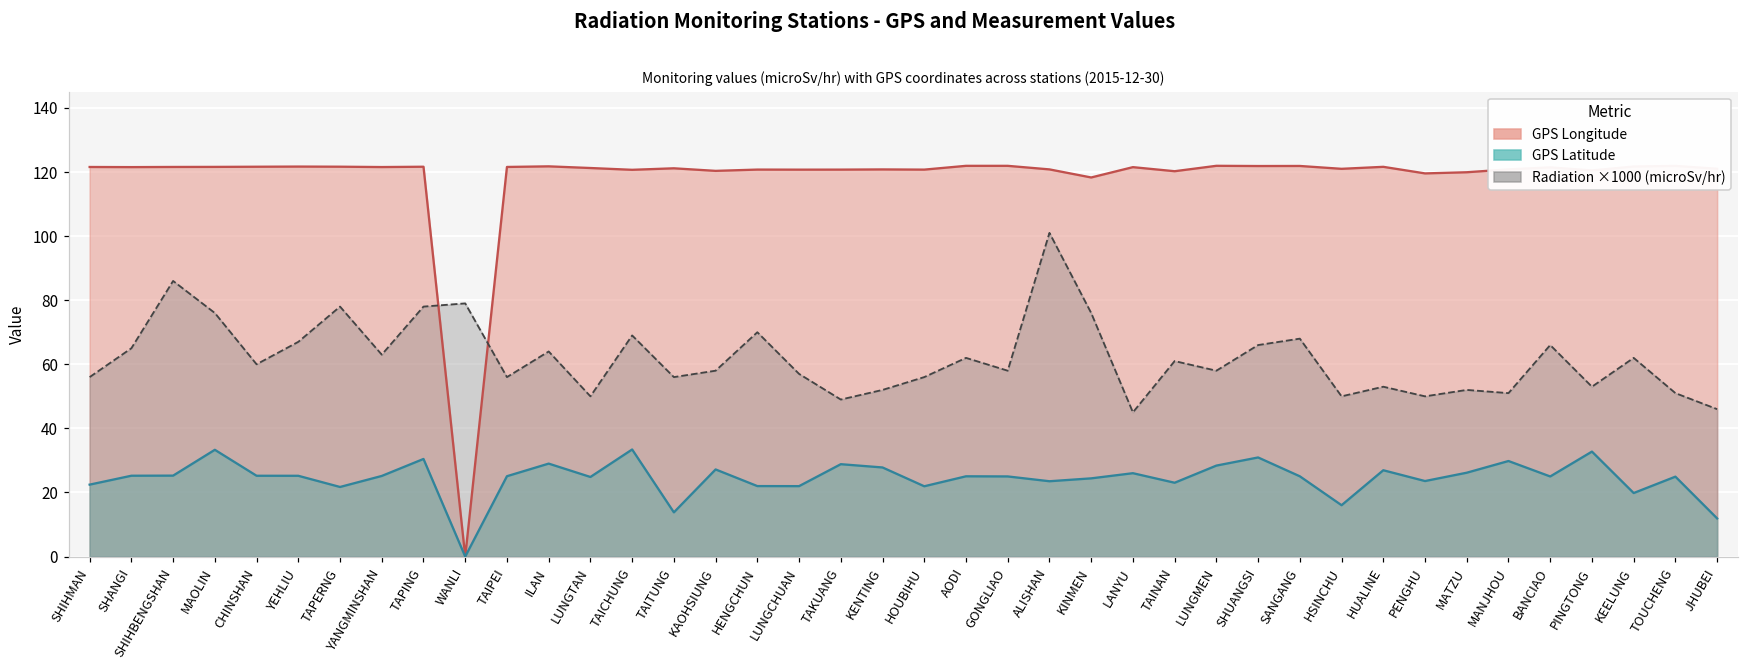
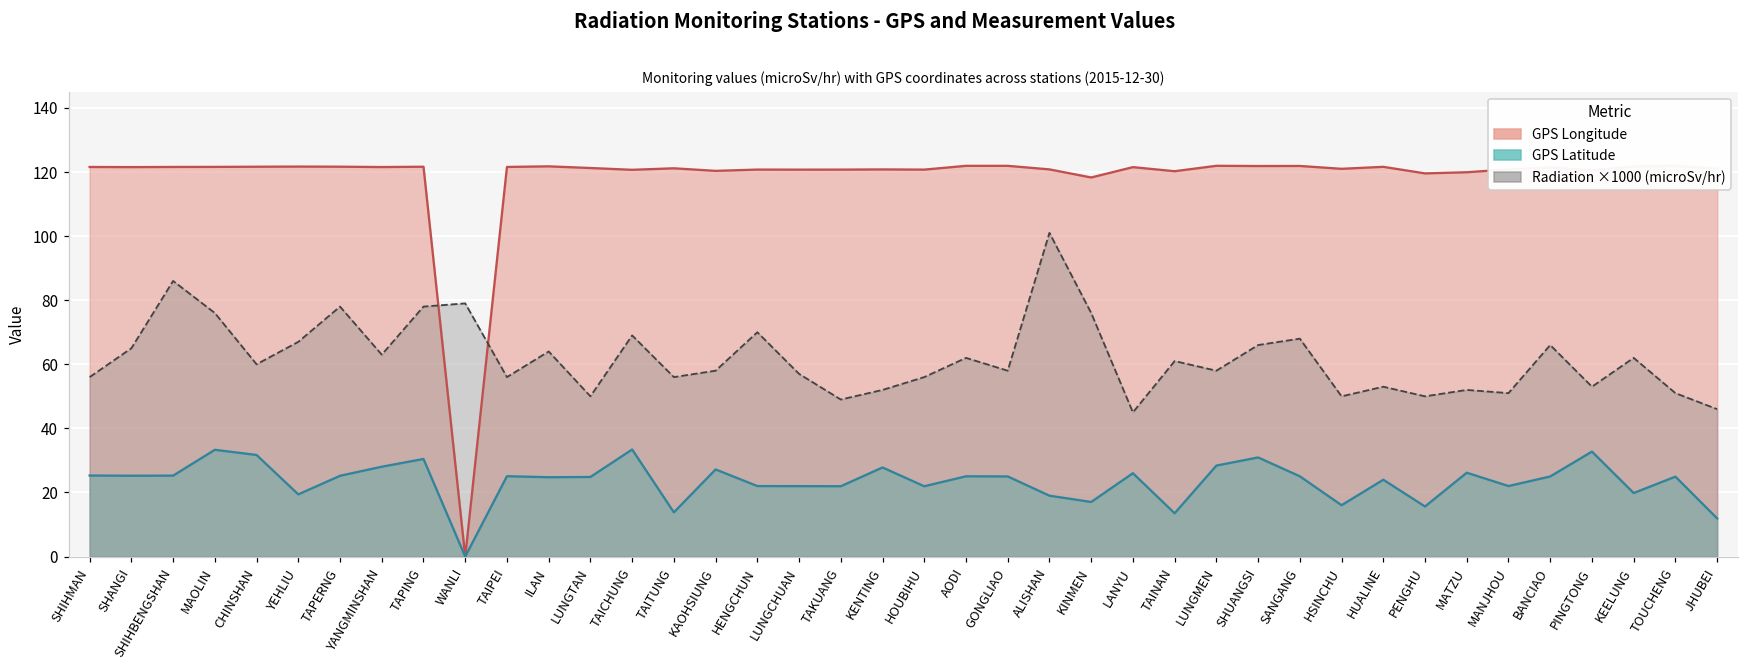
  {
    "GPS Latitude": {
-     "SHIHMAN": 22,
+     "SHIHMAN": 25,
      "SHANGI": 25,
      "SHIHBENGSHAN": 25,
      "MAOLIN": 33,
-     "CHINSHAN": 25,
-     "YEHLIU": 25,
-     "TAPERNG": 22,
-     "YANGMINSHAN": 25,
+     "CHINSHAN": 32,
+     "YEHLIU": 19,
+     "TAPERNG": 25,
+     "YANGMINSHAN": 28,
      "TAPING": 30,
      "TAIPEI": 25,
-     "ILAN": 29,
+     "ILAN": 25,
      "LUNGTAN": 25,
      "TAICHUNG": 33,
      "TAITUNG": 14,
      "KAOHSIUNG": 27,
      "HENGCHUN": 22,
      "LUNGCHUAN": 22,
-     "TAKUANG": 29,
+     "TAKUANG": 22,
      "KENTING": 28,
      "HOUBIHU": 22,
      "AODI": 25,
      "GONGLIAO": 25,
-     "ALISHAN": 24,
-     "KINMEN": 24,
+     "ALISHAN": 19,
+     "KINMEN": 17,
      "LANYU": 26,
-     "TAINAN": 23,
+     "TAINAN": 14,
      "LUNGMEN": 28,
      "SHUANGSI": 31,
      "SANGANG": 25,
      "HSINCHU": 16,
-     "HUALINE": 27,
-     "PENGHU": 24,
+     "HUALINE": 24,
+     "PENGHU": 16,
      "MATZU": 26,
-     "MANJHOU": 30,
+     "MANJHOU": 22,
      "BANCIAO": 25,
      "PINGTONG": 33,
      "KEELUNG": 20,
      "TOUCHENG": 25,
      "JHUBEI": 12
    }
  }
